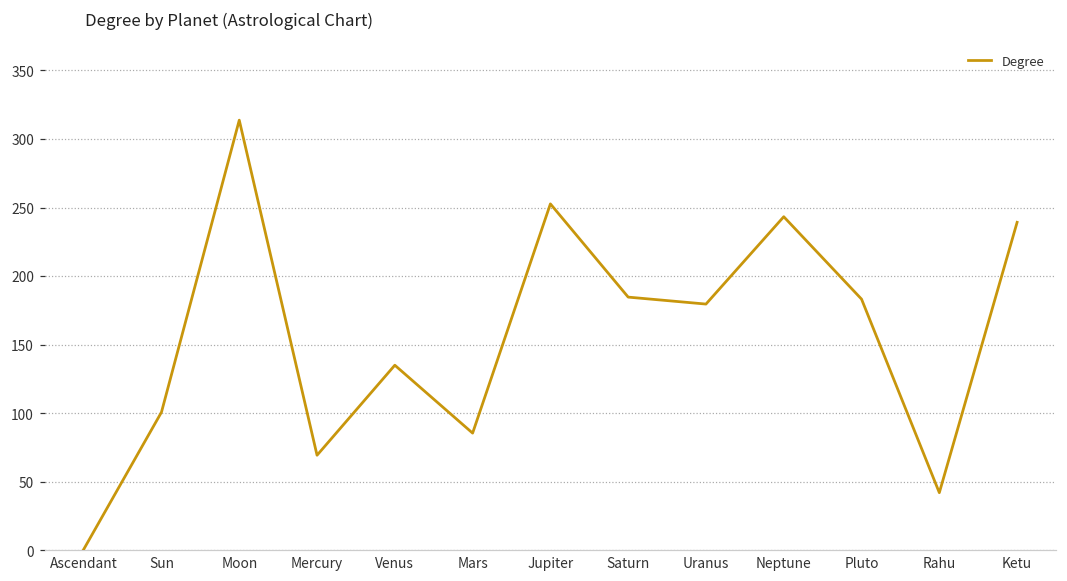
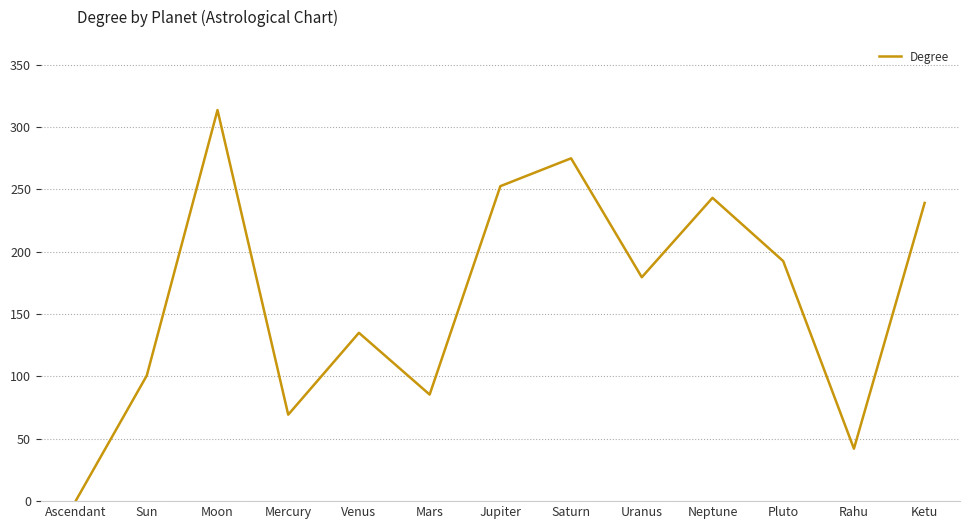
  {
    "Ascendant": 1,
    "Sun": 101,
    "Moon": 314,
    "Mercury": 69,
    "Venus": 135,
    "Mars": 85,
    "Jupiter": 253,
-   "Saturn": 185,
+   "Saturn": 275,
    "Uranus": 180,
    "Neptune": 243,
-   "Pluto": 183,
+   "Pluto": 193,
    "Rahu": 42,
    "Ketu": 239
  }
